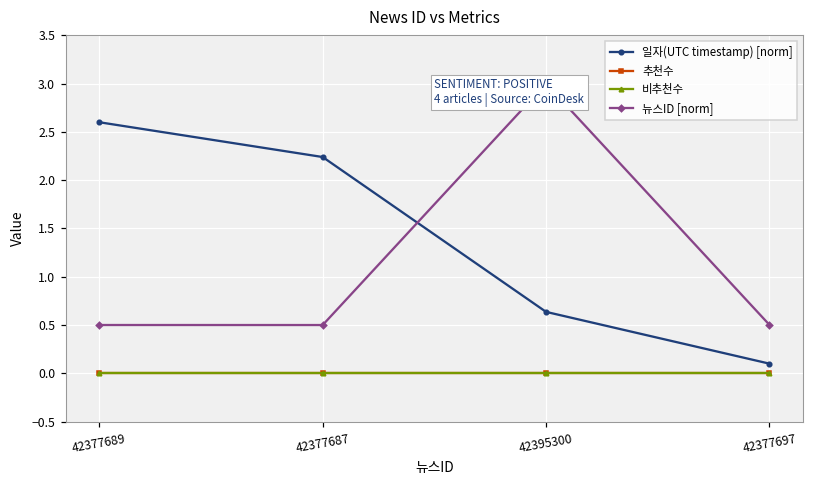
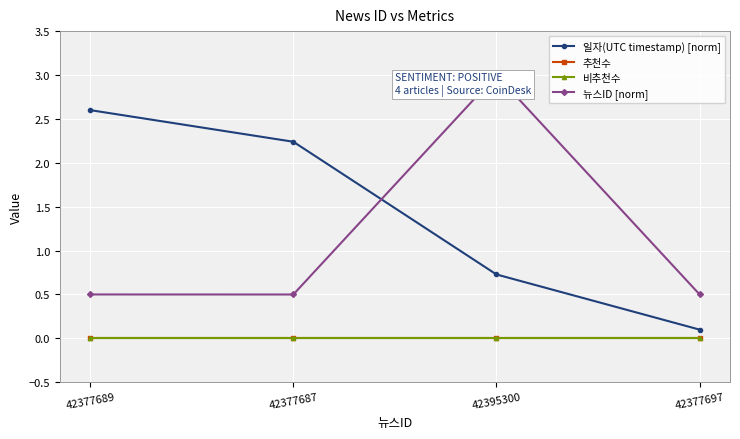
  {
    "일자(UTC timestamp) [norm]": {
      "42377689": 2.6,
      "42377687": 2.2,
-     "42395300": 0.6,
+     "42395300": 0.7,
      "42377697": 0.1
    },
    "비추천수": {
      "42377689": 0.0,
      "42377687": 0.0,
      "42395300": 0.0,
      "42377697": 0.0
    },
    "뉴스ID [norm]": {
      "42377689": 0.5,
      "42377687": 0.5,
      "42377697": 0.5
    }
  }
